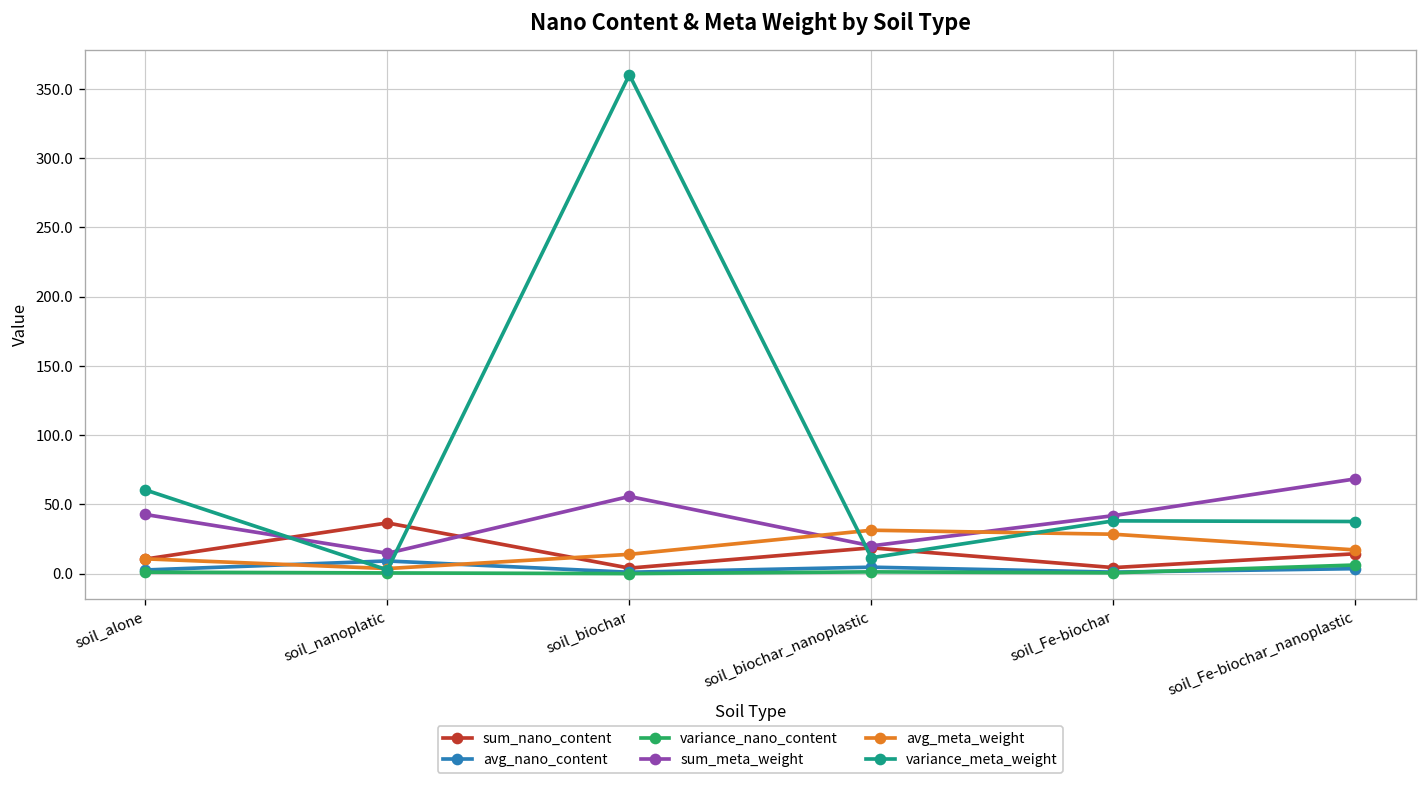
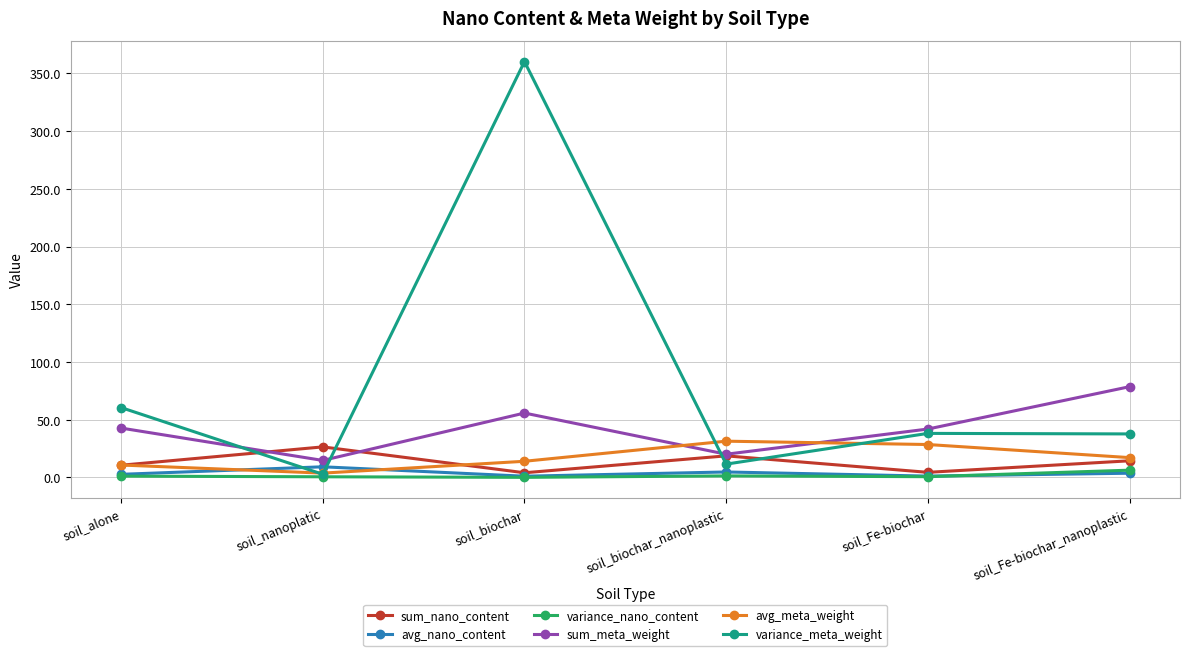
  {
    "sum_nano_content": {
-     "soil_nanoplatic": 37,
+     "soil_nanoplatic": 26,
      "soil_biochar": 4,
      "soil_Fe-biochar": 4,
      "soil_Fe-biochar_nanoplastic": 14
    },
    "avg_nano_content": {
      "soil_nanoplatic": 9,
      "soil_biochar_nanoplastic": 5,
      "soil_Fe-biochar_nanoplastic": 4
    },
    "sum_meta_weight": {
      "soil_alone": 43,
      "soil_nanoplatic": 15,
      "soil_biochar": 56,
      "soil_Fe-biochar": 42,
-     "soil_Fe-biochar_nanoplastic": 68
+     "soil_Fe-biochar_nanoplastic": 79
    },
    "avg_meta_weight": {
      "soil_biochar": 14,
      "soil_biochar_nanoplastic": 31,
      "soil_Fe-biochar": 28,
      "soil_Fe-biochar_nanoplastic": 17
    }
  }
